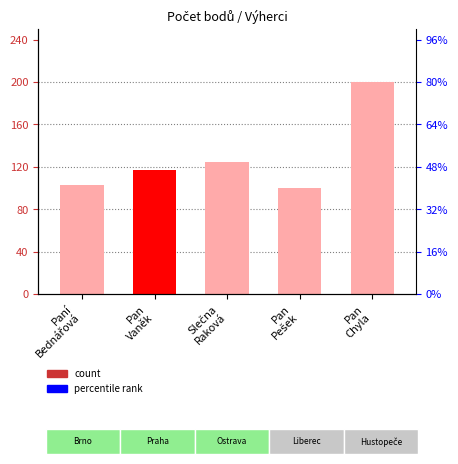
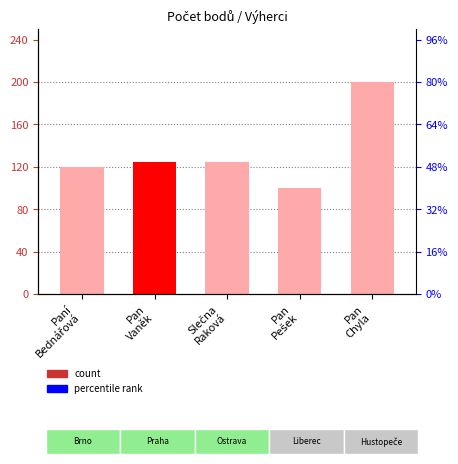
  {
    "Počet bodů / Výherci": {
-     "Paní Bednářová": 103,
-     "Pan Vaněk": 117,
+     "Paní Bednářová": 120,
+     "Pan Vaněk": 125,
      "Slečna Raková": 125,
      "Pan Pešek": 100,
      "Pan Chyla": 200
    }
  }
